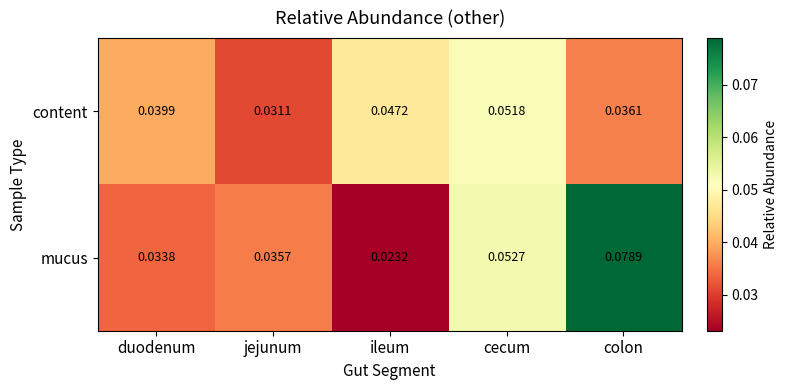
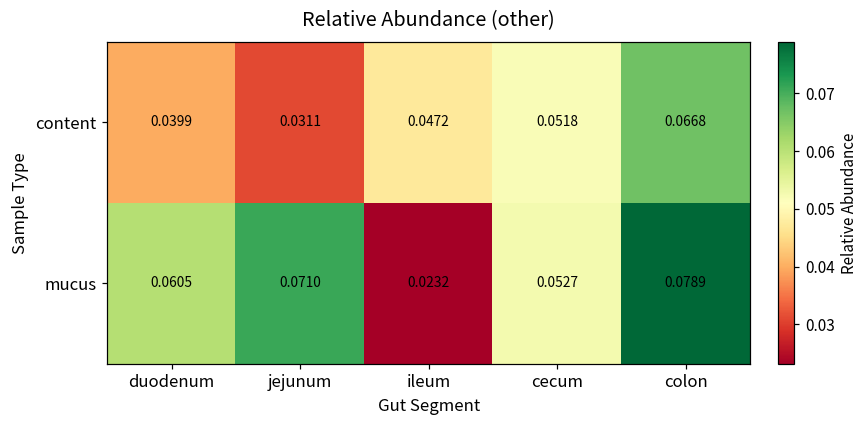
  {
    "content": {
      "duodenum": 0.0399,
      "jejunum": 0.0311,
      "ileum": 0.0472,
      "cecum": 0.0518,
-     "colon": 0.0361
+     "colon": 0.0668
    },
    "mucus": {
-     "duodenum": 0.0338,
-     "jejunum": 0.0357,
+     "duodenum": 0.0605,
+     "jejunum": 0.0710,
      "ileum": 0.0232,
      "cecum": 0.0527,
      "colon": 0.0789
    }
  }
